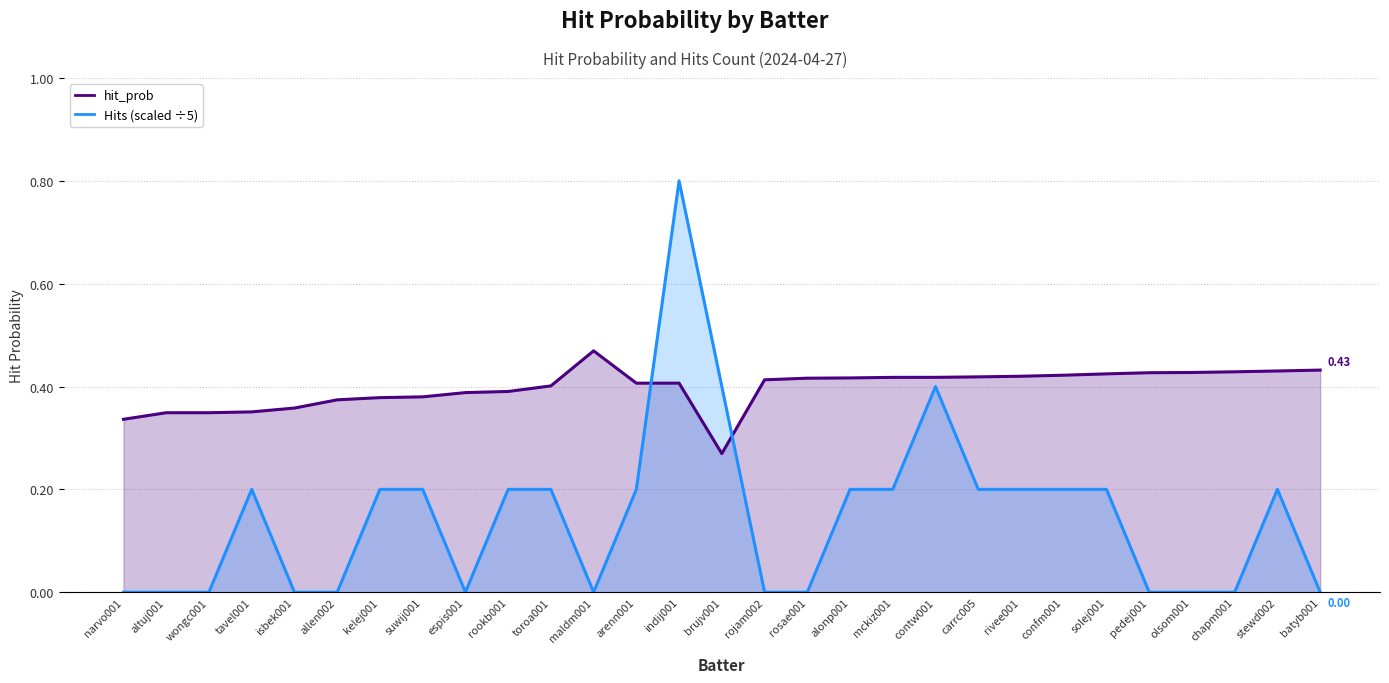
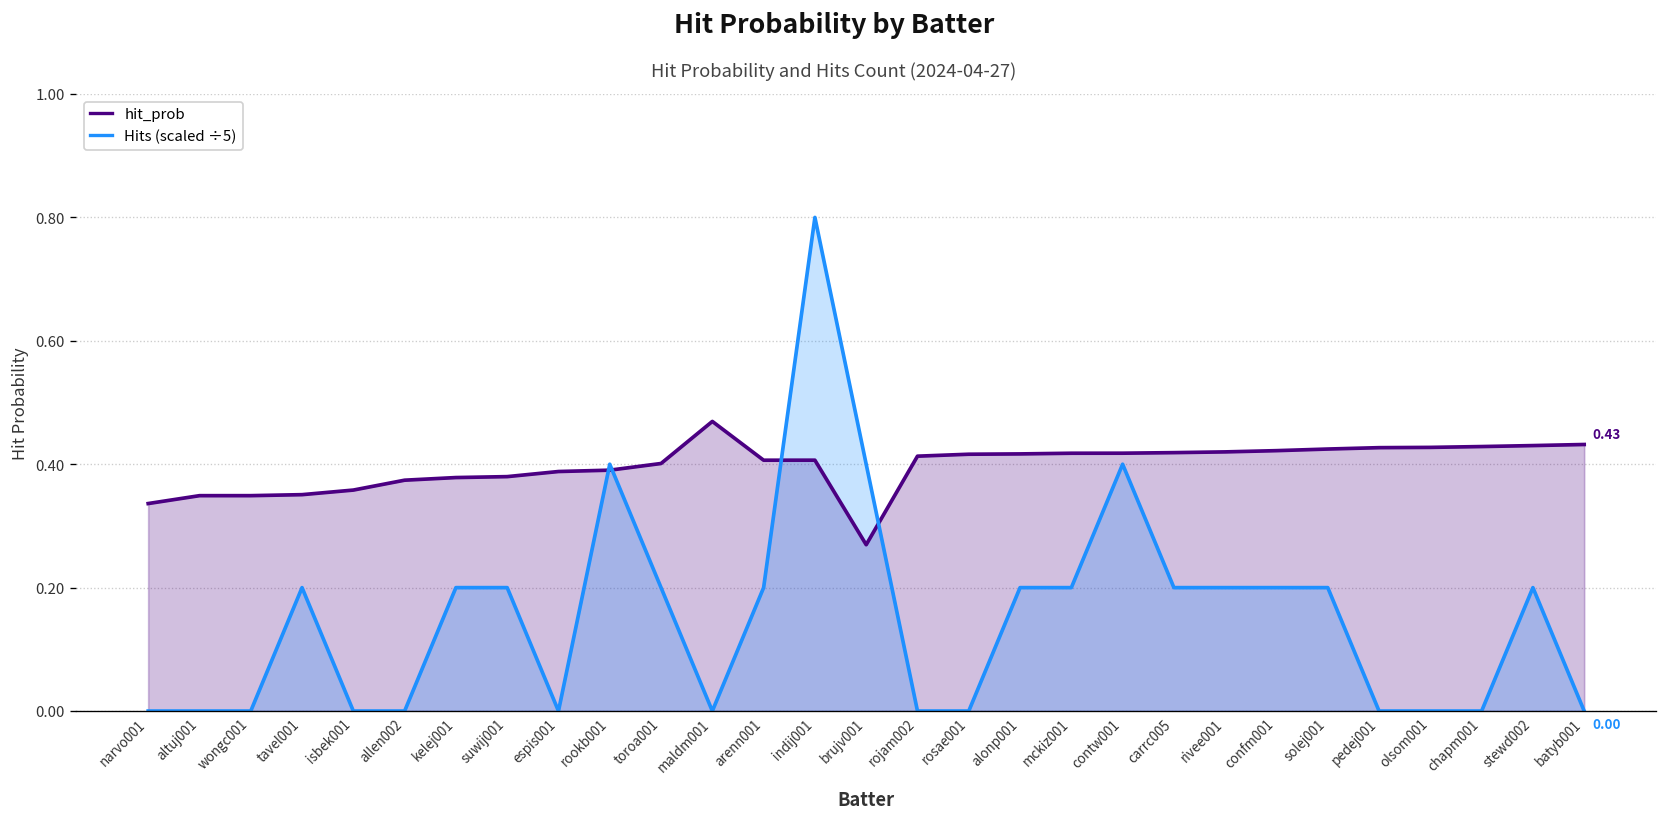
  {
    "hit_prob": {
      "batyb001": 0.43
    },
    "Hits (scaled ÷5)": {
      "narvo001": 0.00,
      "altuj001": 0.00,
      "wongc001": 0.00,
      "tavel001": 0.20,
      "isbek001": 0.00,
      "allen002": 0.00,
      "kelej001": 0.20,
      "suwij001": 0.20,
      "espis001": 0.00,
-     "rookb001": 0.20,
+     "rookb001": 0.40,
      "toroa001": 0.20,
      "maldm001": 0.00,
      "arenn001": 0.20,
      "indij001": 0.80,
      "brujv001": 0.40,
      "rojam002": 0.00,
      "rosae001": 0.00,
      "alonp001": 0.20,
      "mckiz001": 0.20,
      "contw001": 0.40,
      "carrc005": 0.20,
      "rivee001": 0.20,
      "confm001": 0.20,
      "solej001": 0.20,
      "pedej001": 0.00,
      "olsom001": 0.00,
      "chapm001": 0.00,
      "stewd002": 0.20
    }
  }
